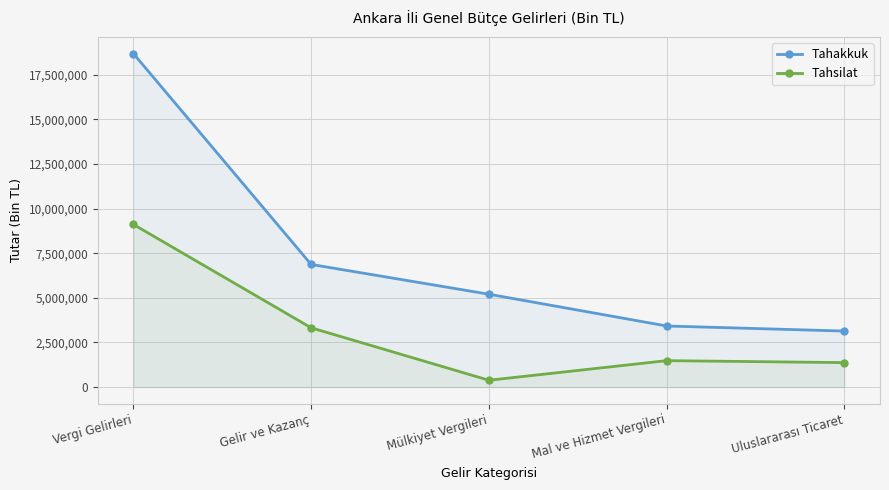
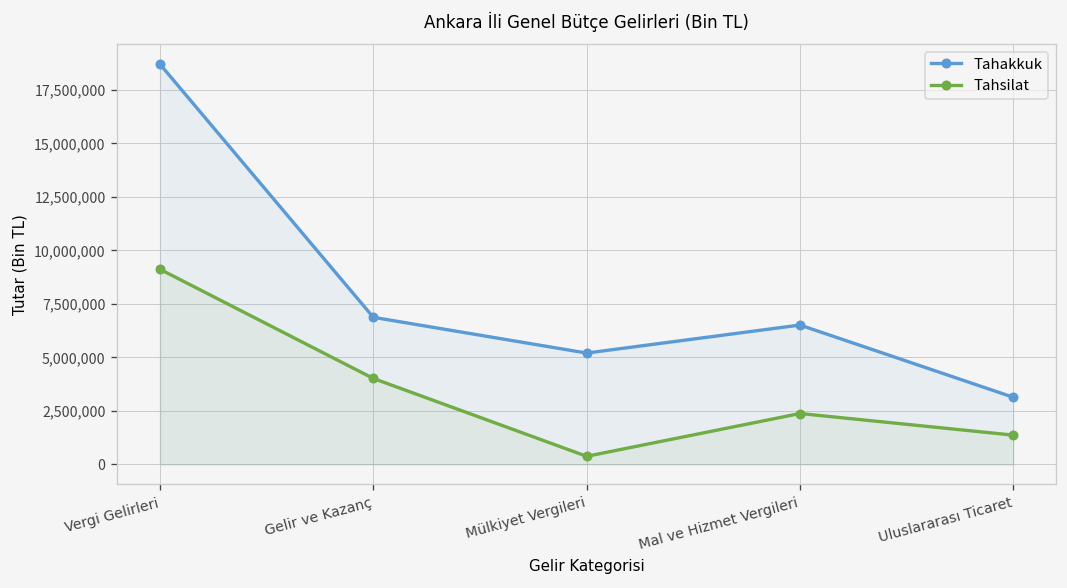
  {
    "Tahakkuk": {
      "Vergi Gelirleri": "18,700,000",
      "Gelir ve Kazanç": "6,900,000",
      "Mülkiyet Vergileri": "5,200,000",
-     "Mal ve Hizmet Vergileri": "3,400,000",
+     "Mal ve Hizmet Vergileri": "6,500,000",
      "Uluslararası Ticaret": "3,100,000"
    },
    "Tahsilat": {
      "Vergi Gelirleri": "9,100,000",
-     "Gelir ve Kazanç": "3,300,000",
+     "Gelir ve Kazanç": "4,000,000",
      "Mülkiyet Vergileri": "400,000",
-     "Mal ve Hizmet Vergileri": "1,500,000",
+     "Mal ve Hizmet Vergileri": "2,400,000",
      "Uluslararası Ticaret": "1,400,000"
    }
  }
